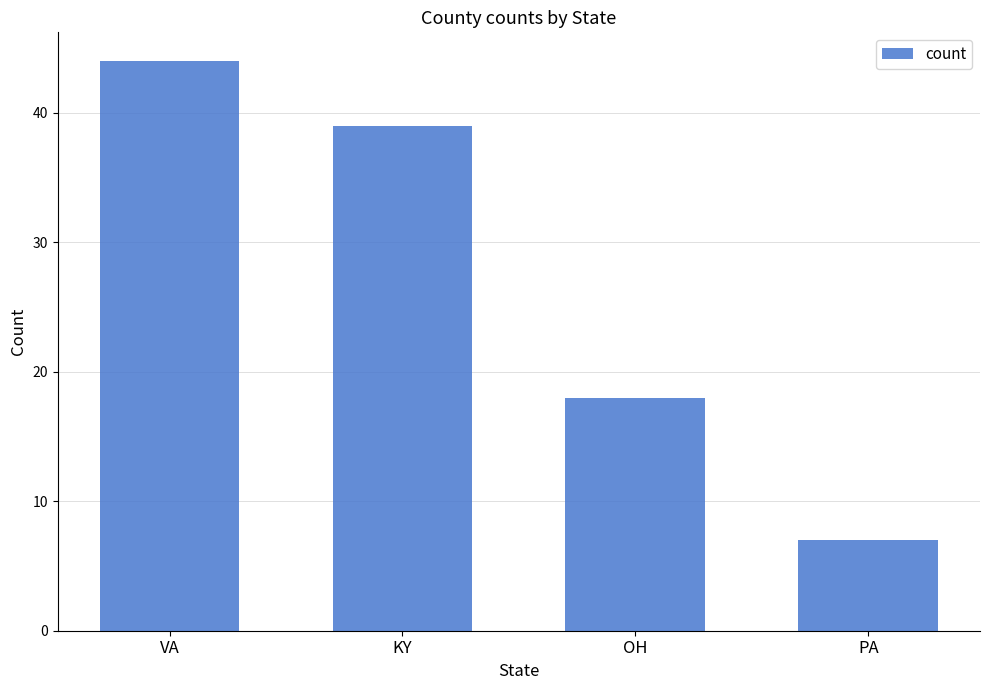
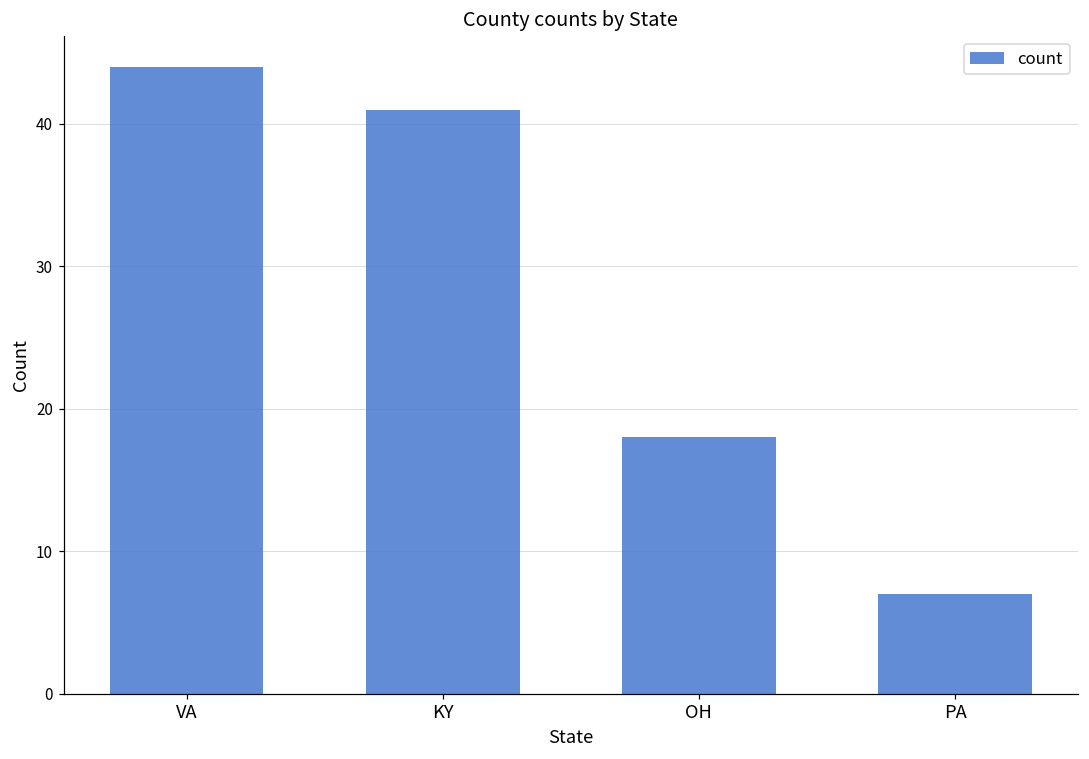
  {
    "VA": 44,
-   "KY": 39,
+   "KY": 41,
    "OH": 18,
    "PA": 7
  }
